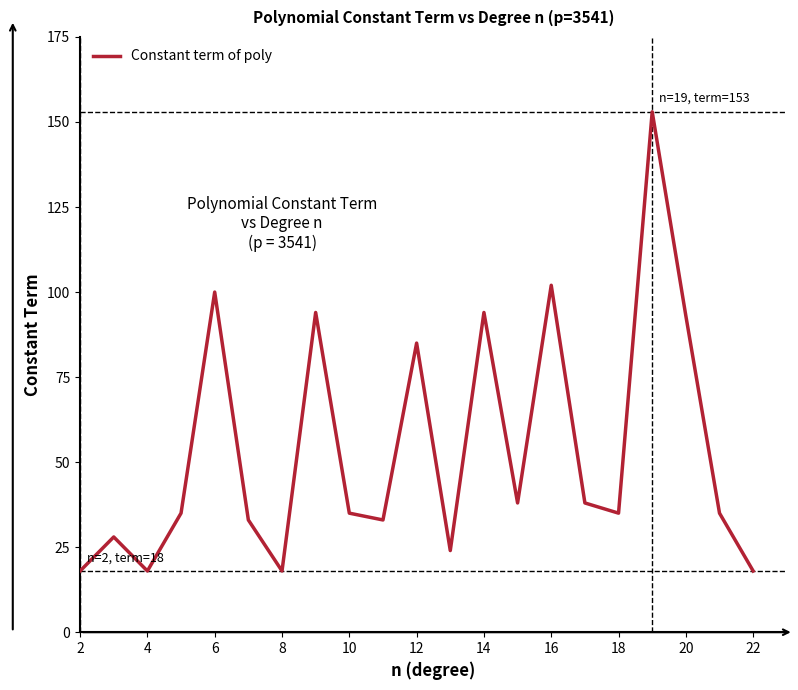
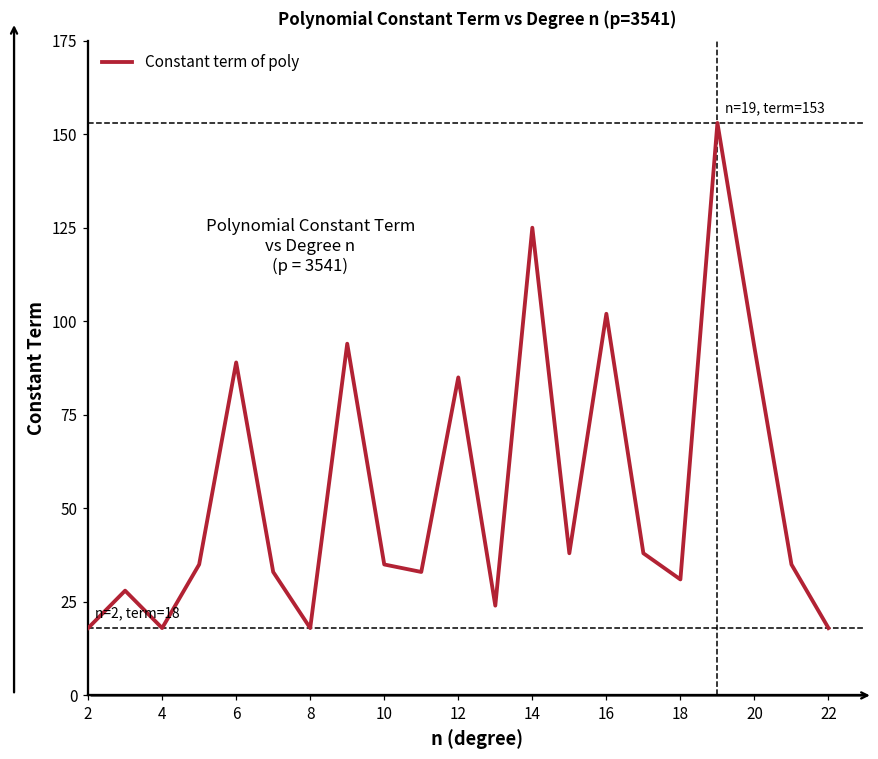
  {
    "2": 18,
-   "6": 100,
+   "6": 89,
    "8": 18,
    "10": 35,
    "12": 85,
-   "14": 94,
+   "14": 125,
    "16": 102,
-   "18": 35,
+   "18": 31,
    "20": 93,
    "22": 18
  }
